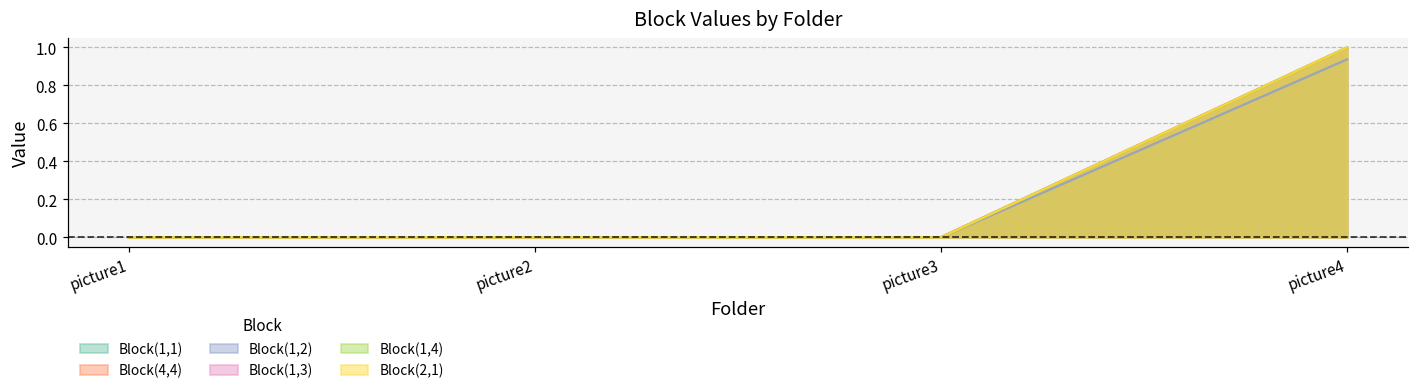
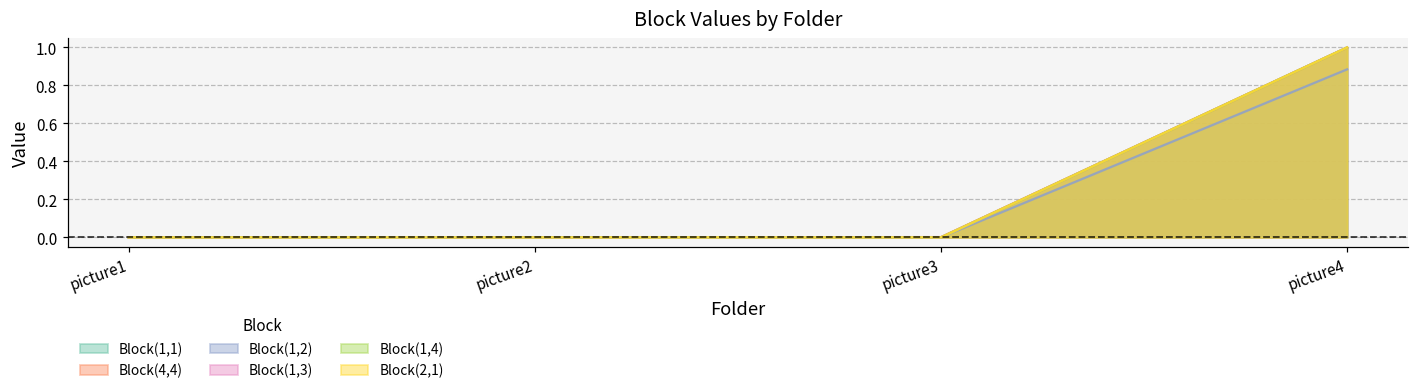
  {
    "Block(2,1)": {
      "picture4": 1.00
    },
    "Block(1,2)": {
-     "picture4": 0.94
+     "picture4": 0.88
    }
  }
